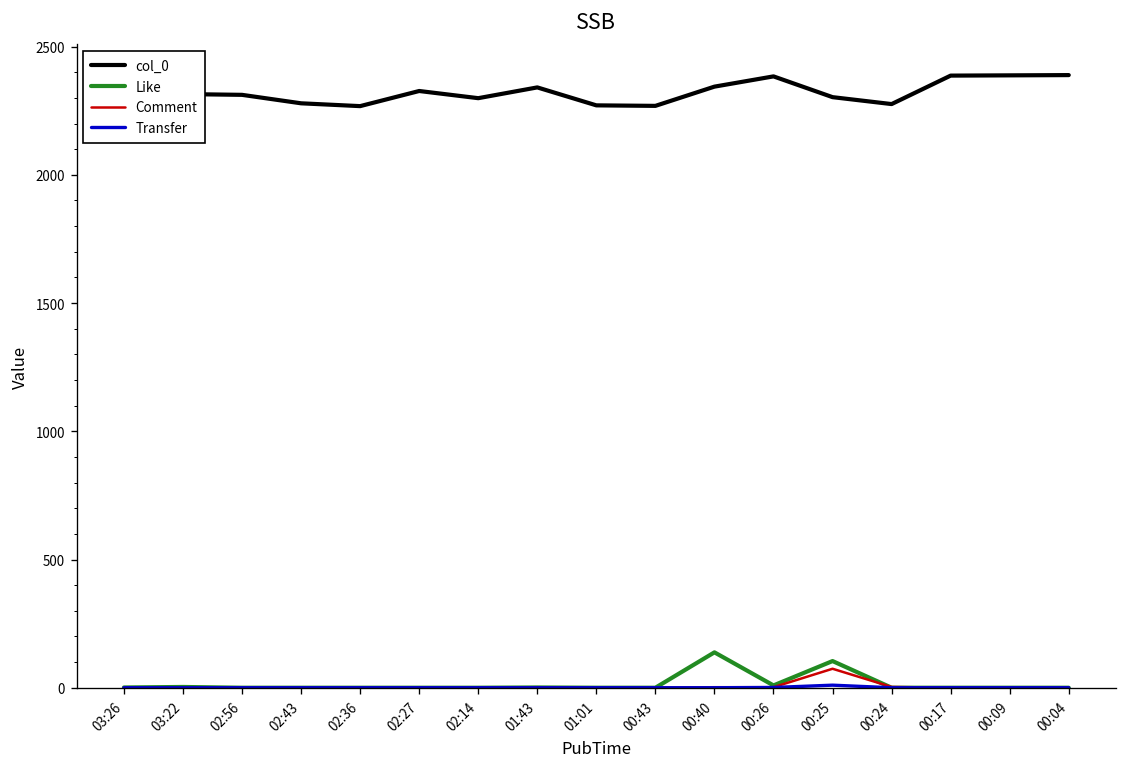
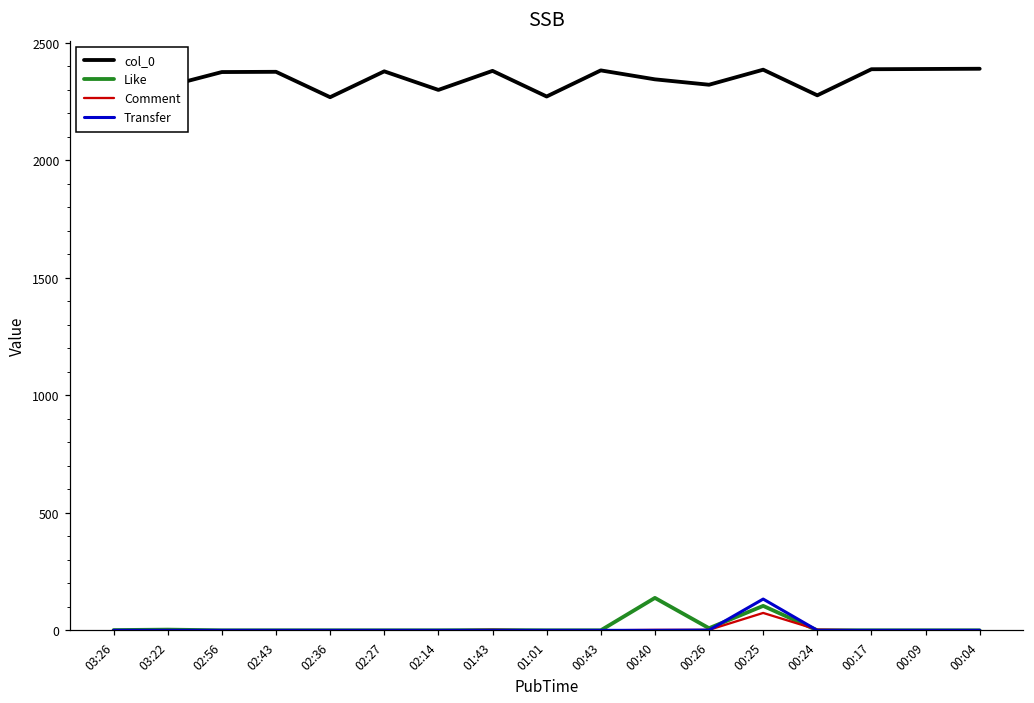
  {
    "col_0": {
-     "02:56": 2310,
-     "02:43": 2280,
+     "02:56": 2380,
+     "02:43": 2380,
      "02:36": 2270,
-     "02:27": 2330,
+     "02:27": 2380,
      "02:14": 2300,
-     "01:43": 2340,
+     "01:43": 2380,
      "01:01": 2270,
-     "00:43": 2270,
+     "00:43": 2380,
      "00:40": 2340,
-     "00:26": 2380,
-     "00:25": 2300,
+     "00:26": 2320,
+     "00:25": 2390,
      "00:24": 2280,
      "00:17": 2390,
      "00:09": 2390,
      "00:04": 2390
    },
    "Like": {
      "00:40": 140,
      "00:25": 100
    },
    "Comment": {
      "00:25": 70
    },
    "Transfer": {
-     "00:25": 10
+     "00:25": 130
    }
  }
